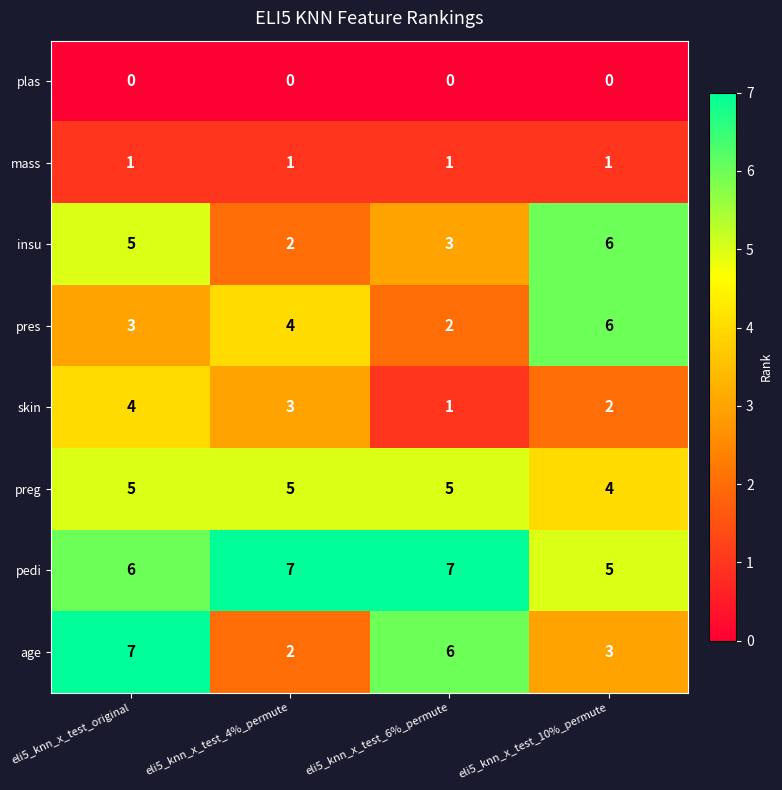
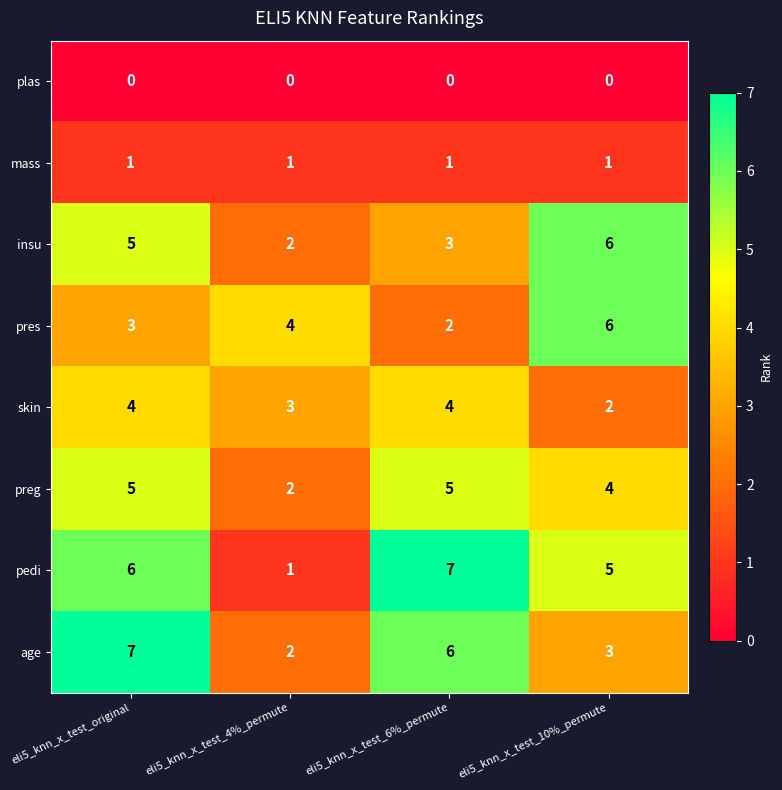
  {
    "plas": {
      "eli5_knn_x_test_original": 0,
      "eli5_knn_x_test_4%_permute": 0,
      "eli5_knn_x_test_6%_permute": 0,
      "eli5_knn_x_test_10%_permute": 0
    },
    "mass": {
      "eli5_knn_x_test_original": 1,
      "eli5_knn_x_test_4%_permute": 1,
      "eli5_knn_x_test_6%_permute": 1,
      "eli5_knn_x_test_10%_permute": 1
    },
    "insu": {
      "eli5_knn_x_test_original": 5,
      "eli5_knn_x_test_4%_permute": 2,
      "eli5_knn_x_test_6%_permute": 3,
      "eli5_knn_x_test_10%_permute": 6
    },
    "pres": {
      "eli5_knn_x_test_original": 3,
      "eli5_knn_x_test_4%_permute": 4,
      "eli5_knn_x_test_6%_permute": 2,
      "eli5_knn_x_test_10%_permute": 6
    },
    "skin": {
      "eli5_knn_x_test_original": 4,
      "eli5_knn_x_test_4%_permute": 3,
-     "eli5_knn_x_test_6%_permute": 1,
+     "eli5_knn_x_test_6%_permute": 4,
      "eli5_knn_x_test_10%_permute": 2
    },
    "preg": {
      "eli5_knn_x_test_original": 5,
-     "eli5_knn_x_test_4%_permute": 5,
+     "eli5_knn_x_test_4%_permute": 2,
      "eli5_knn_x_test_6%_permute": 5,
      "eli5_knn_x_test_10%_permute": 4
    },
    "pedi": {
      "eli5_knn_x_test_original": 6,
-     "eli5_knn_x_test_4%_permute": 7,
+     "eli5_knn_x_test_4%_permute": 1,
      "eli5_knn_x_test_6%_permute": 7,
      "eli5_knn_x_test_10%_permute": 5
    },
    "age": {
      "eli5_knn_x_test_original": 7,
      "eli5_knn_x_test_4%_permute": 2,
      "eli5_knn_x_test_6%_permute": 6,
      "eli5_knn_x_test_10%_permute": 3
    }
  }
